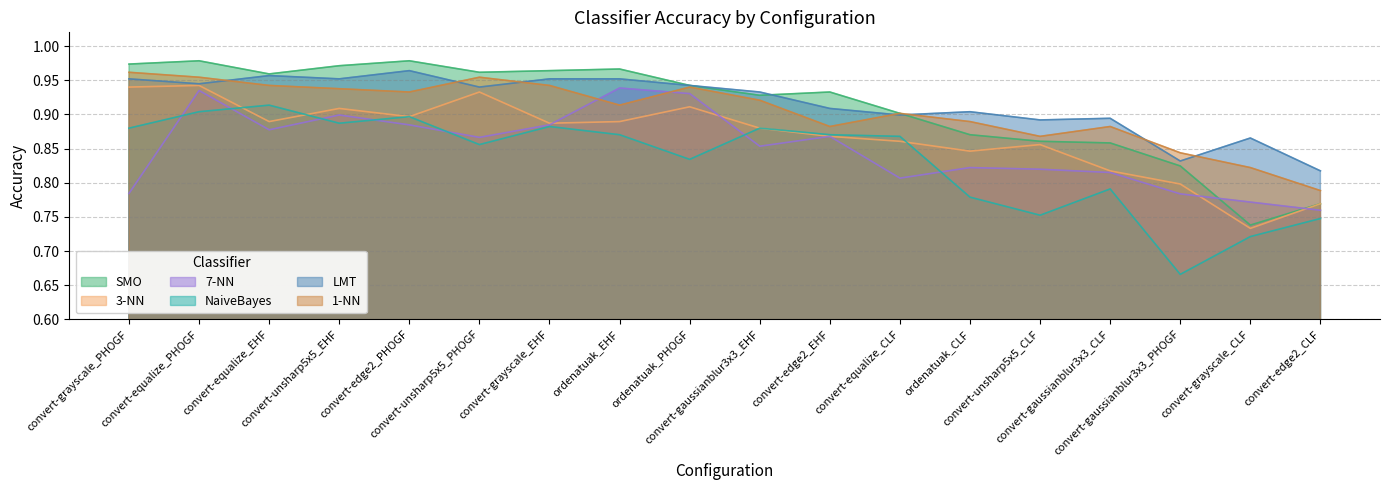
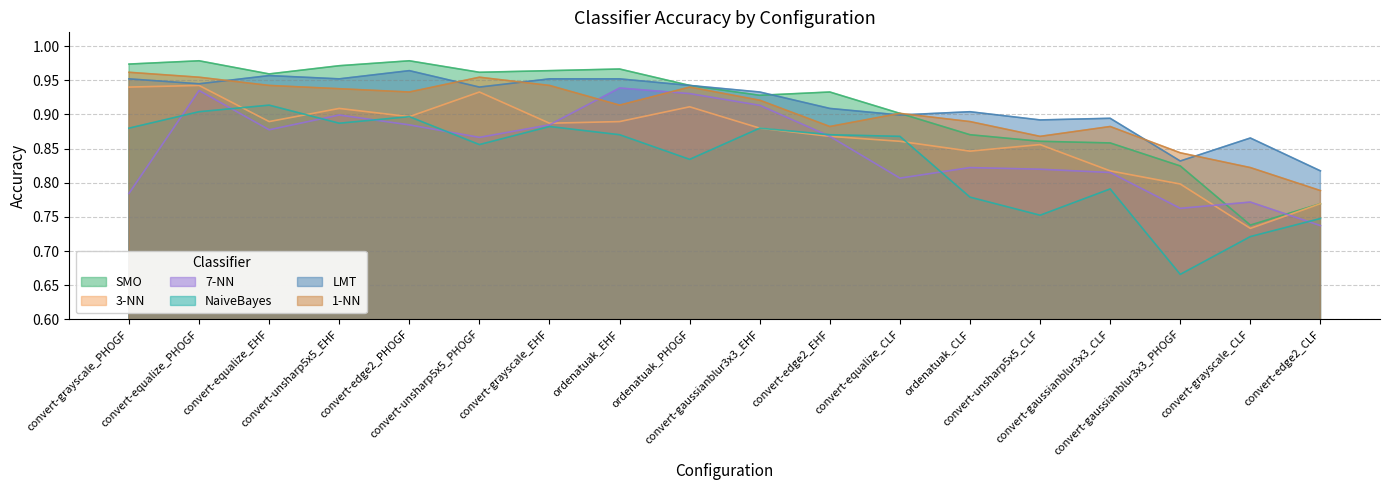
  {
    "7-NN": {
      "convert-grayscale_PHOGF": 0.78,
      "convert-equalize_PHOGF": 0.93,
      "convert-equalize_EHF": 0.88,
      "convert-unsharp5x5_EHF": 0.90,
      "convert-edge2_PHOGF": 0.88,
      "convert-unsharp5x5_PHOGF": 0.87,
      "ordenatuak_EHF": 0.94,
      "ordenatuak_PHOGF": 0.93,
-     "convert-gaussianblur3x3_EHF": 0.85,
+     "convert-gaussianblur3x3_EHF": 0.91,
      "convert-equalize_CLF": 0.81,
      "ordenatuak_CLF": 0.82,
      "convert-unsharp5x5_CLF": 0.82,
-     "convert-gaussianblur3x3_PHOGF": 0.78,
+     "convert-gaussianblur3x3_PHOGF": 0.76,
      "convert-grayscale_CLF": 0.77,
-     "convert-edge2_CLF": 0.76
+     "convert-edge2_CLF": 0.74
    }
  }
